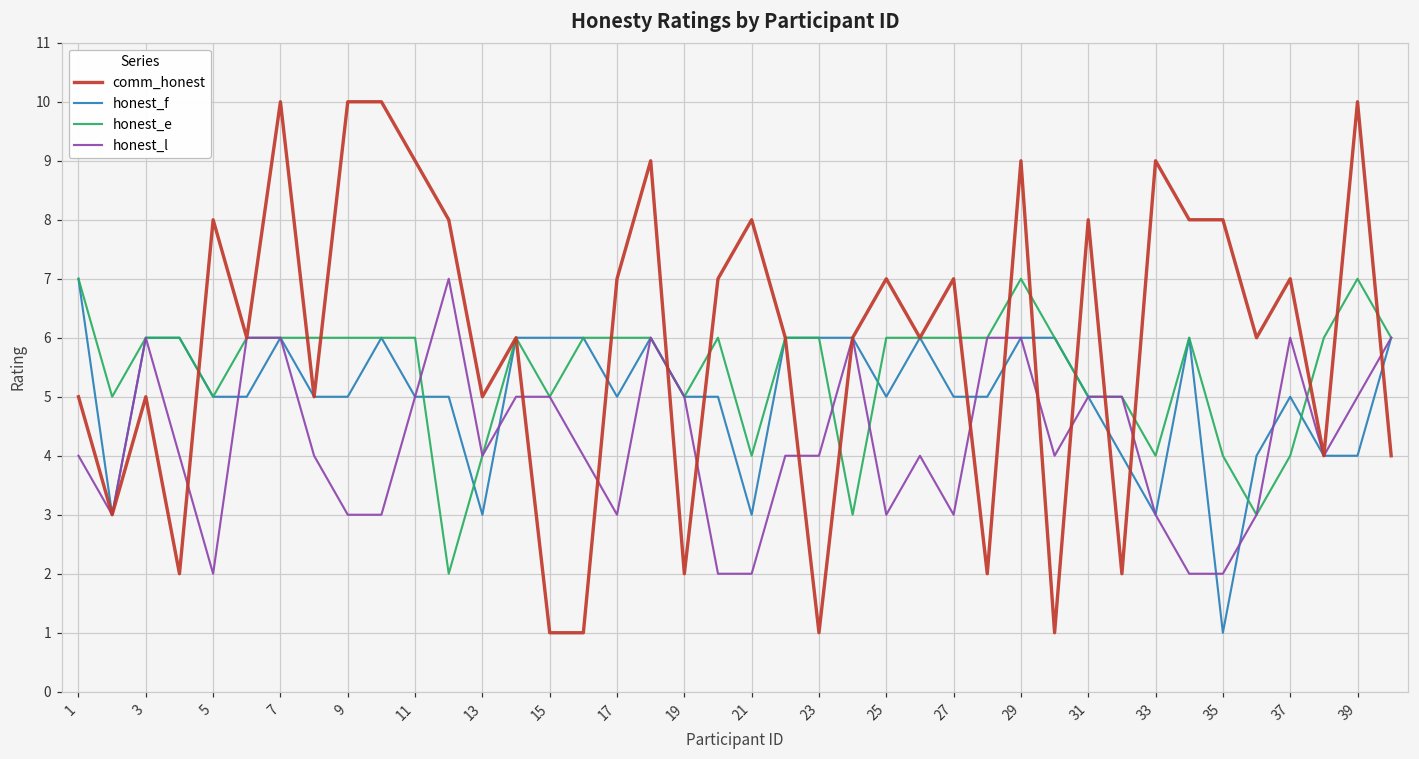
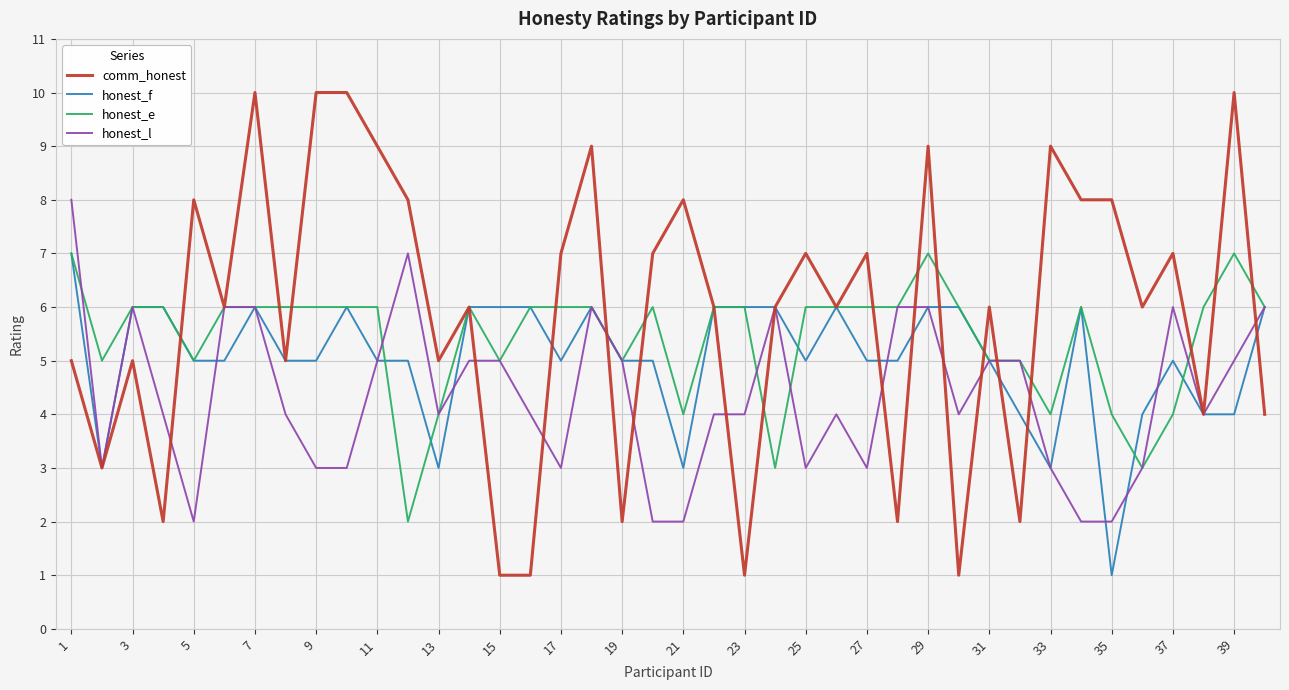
  {
    "comm_honest": {
      "1": 5,
      "3": 5,
      "5": 8,
      "7": 10,
      "9": 10,
      "11": 9,
      "13": 5,
      "15": 1,
      "17": 7,
      "19": 2,
      "21": 8,
      "23": 1,
      "25": 7,
      "27": 7,
      "29": 9,
-     "31": 8,
+     "31": 6,
      "33": 9,
      "35": 8,
      "37": 7,
      "39": 10
    },
    "honest_f": {
      "9": 5,
      "13": 3,
      "15": 6,
      "17": 5,
      "21": 3,
      "25": 5,
      "27": 5,
      "35": 1,
      "37": 5,
      "39": 4
    },
    "honest_e": {
      "9": 6,
      "11": 6,
      "17": 6,
      "21": 4,
      "25": 6,
      "27": 6,
      "29": 7,
      "33": 4,
      "35": 4,
      "37": 4,
      "39": 7
    },
    "honest_l": {
-     "1": 4,
+     "1": 8,
      "5": 2,
      "9": 3,
      "17": 3,
      "21": 2,
      "23": 4,
      "25": 3,
      "27": 3,
      "35": 2,
      "37": 6,
      "39": 5
    }
  }
